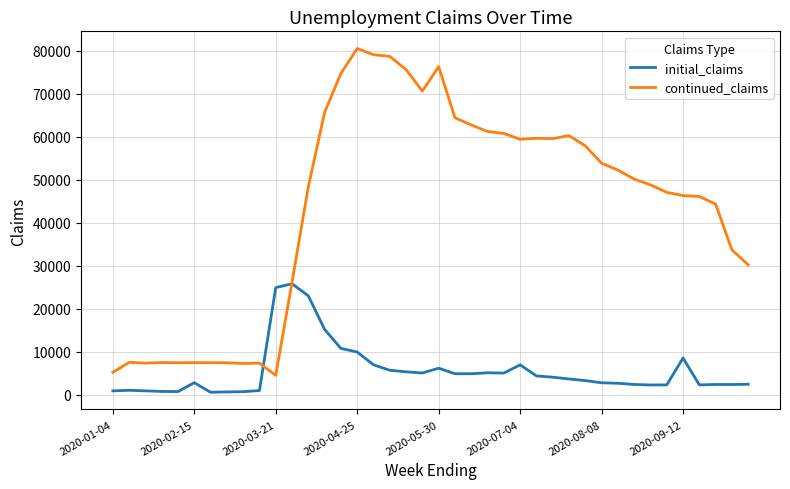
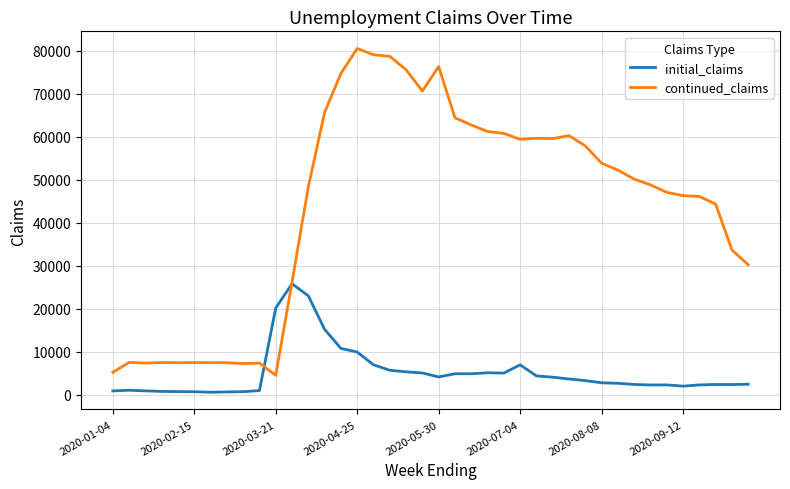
  {
    "initial_claims": {
      "2020-01-04": 1000,
-     "2020-02-15": 3000,
-     "2020-03-21": 25000,
+     "2020-02-15": 1000,
+     "2020-03-21": 20000,
      "2020-04-25": 10000,
-     "2020-05-30": 6000,
+     "2020-05-30": 4000,
      "2020-07-04": 7000,
      "2020-08-08": 3000,
-     "2020-09-12": 8000
+     "2020-09-12": 2000
    },
    "continued_claims": {
      "2020-01-04": 5000,
      "2020-02-15": 7000,
      "2020-03-21": 4000,
      "2020-04-25": 81000,
      "2020-05-30": 76000,
      "2020-07-04": 59000,
      "2020-08-08": 54000,
      "2020-09-12": 46000
    }
  }
